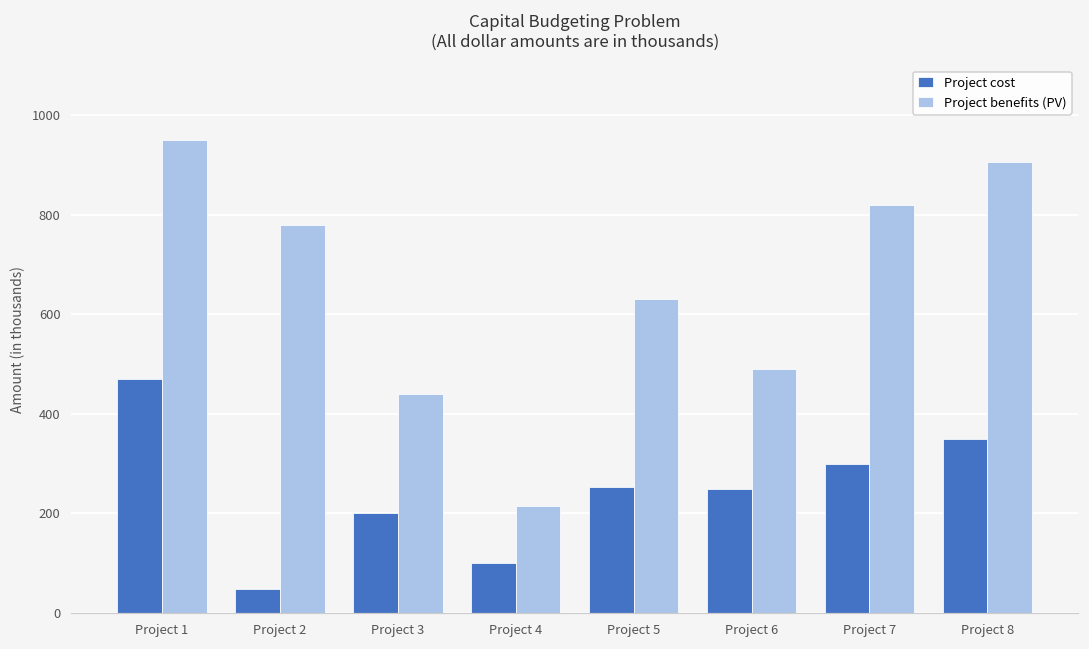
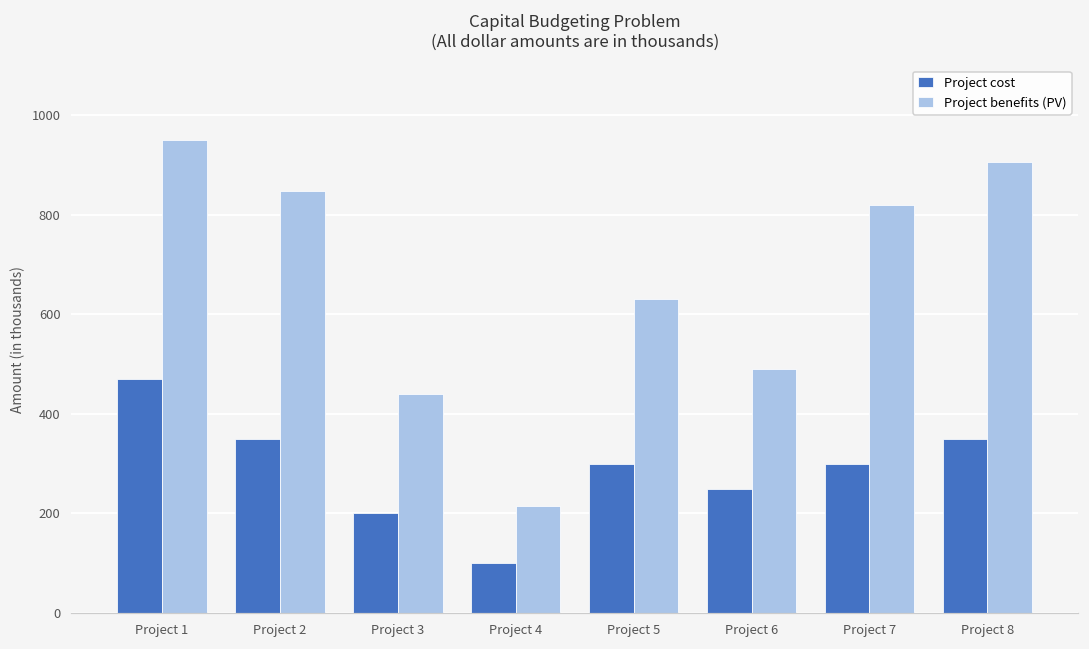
  {
    "Project cost": {
      "Project 1": 470,
-     "Project 2": 50,
+     "Project 2": 350,
      "Project 3": 200,
      "Project 4": 100,
-     "Project 5": 250,
+     "Project 5": 300,
      "Project 6": 250,
      "Project 7": 300,
      "Project 8": 350
    },
    "Project benefits (PV)": {
      "Project 1": 950,
-     "Project 2": 780,
+     "Project 2": 850,
      "Project 3": 440,
      "Project 4": 220,
      "Project 5": 630,
      "Project 6": 490,
      "Project 7": 820,
      "Project 8": 910
    }
  }
